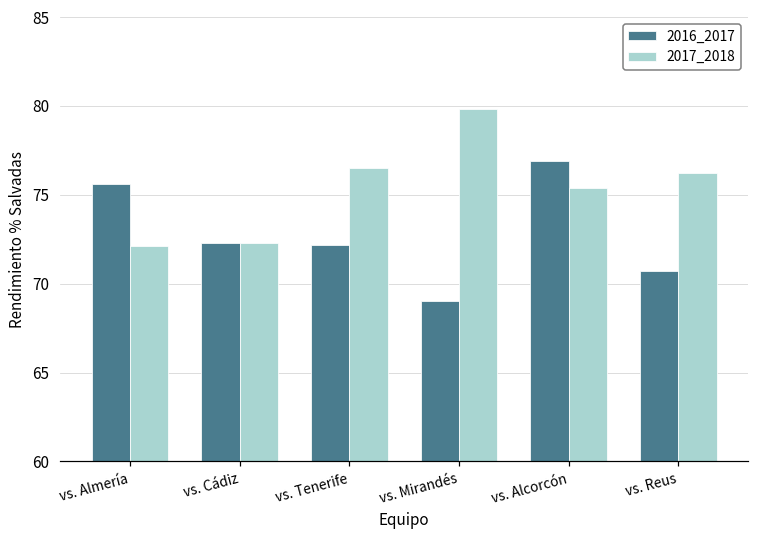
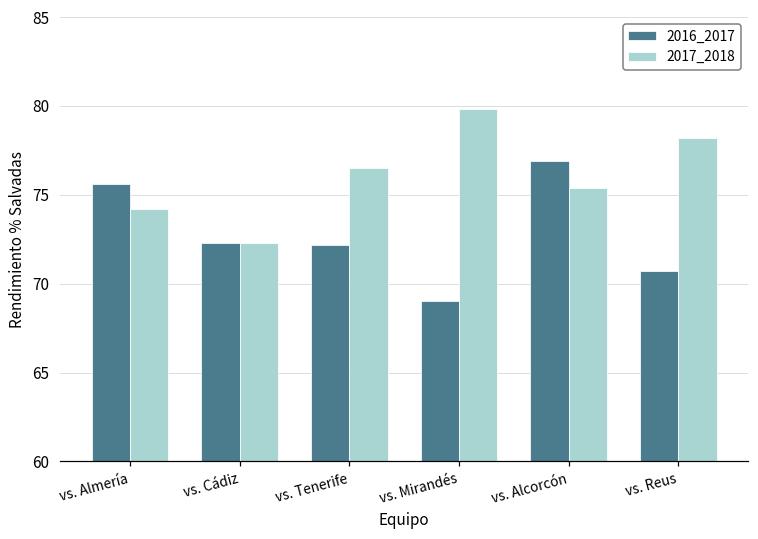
  {
    "2016_2017": {
      "vs. Almería": 75.6,
      "vs. Cádiz": 72.3,
      "vs. Tenerife": 72.2,
      "vs. Mirandés": 69.0,
      "vs. Alcorcón": 76.9,
      "vs. Reus": 70.7
    },
    "2017_2018": {
-     "vs. Almería": 72.1,
+     "vs. Almería": 74.2,
      "vs. Cádiz": 72.3,
      "vs. Tenerife": 76.5,
      "vs. Mirandés": 79.8,
      "vs. Alcorcón": 75.4,
-     "vs. Reus": 76.2
+     "vs. Reus": 78.2
    }
  }
